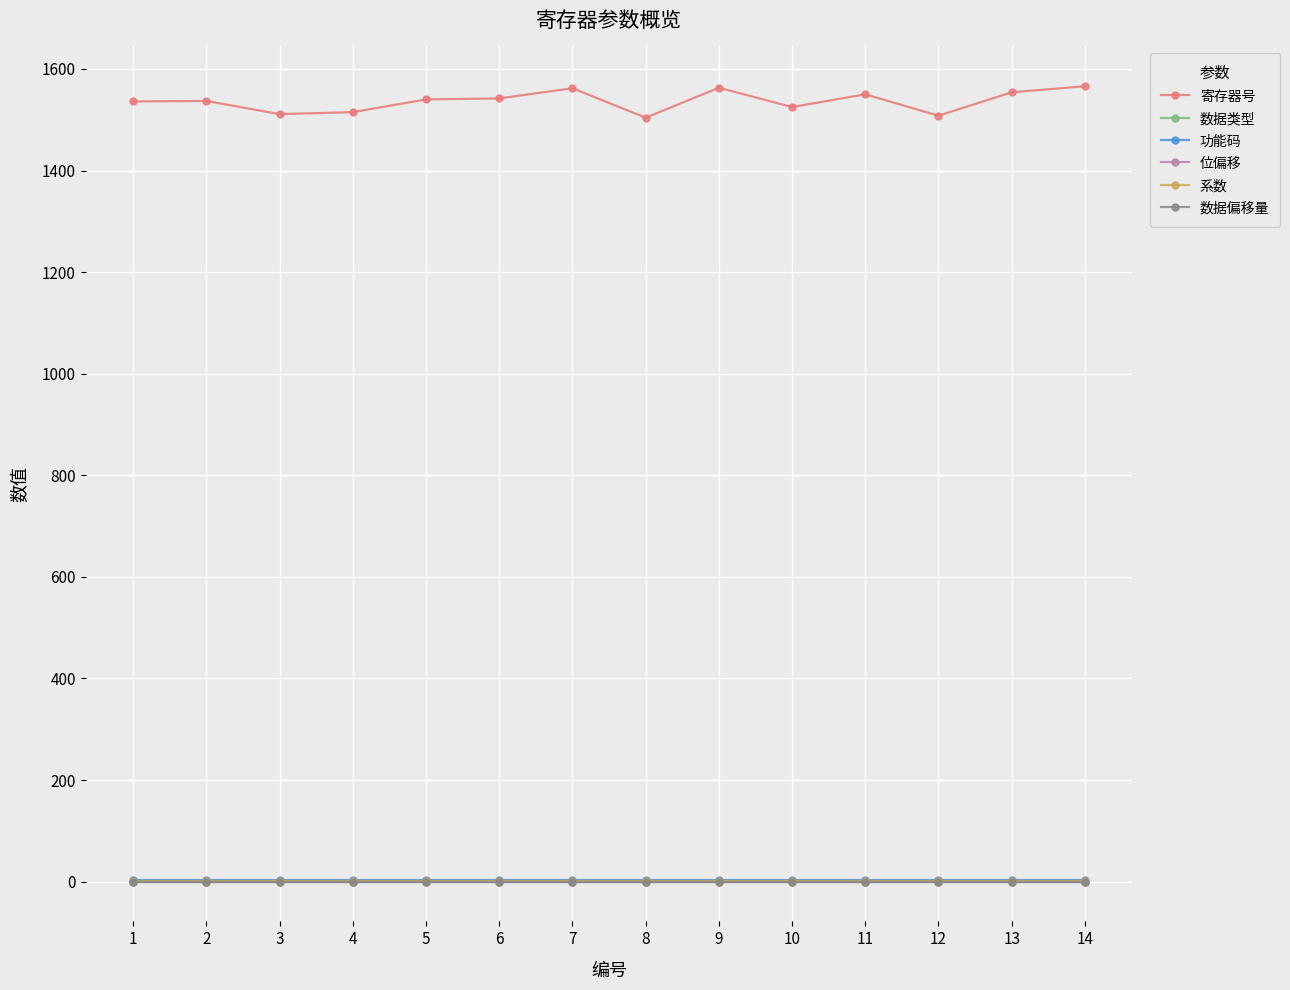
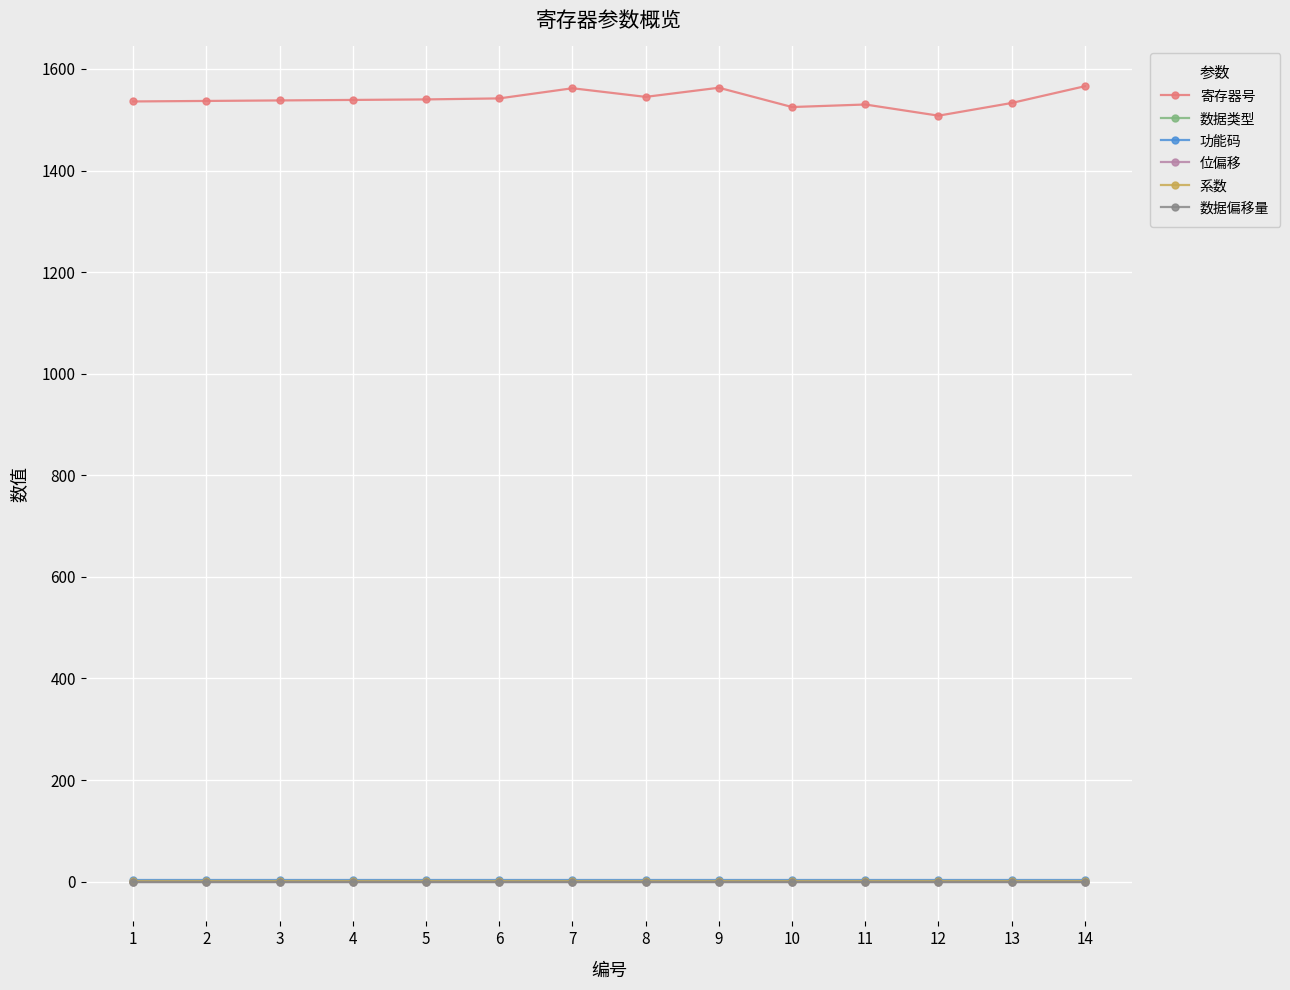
  {
    "寄存器号": {
      "1": 1540,
      "2": 1540,
-     "3": 1510,
-     "4": 1520,
+     "3": 1540,
+     "4": 1540,
      "5": 1540,
      "6": 1540,
      "7": 1560,
-     "8": 1500,
+     "8": 1550,
      "9": 1560,
      "10": 1530,
-     "11": 1550,
+     "11": 1530,
      "12": 1510,
-     "13": 1550,
+     "13": 1530,
      "14": 1570
    }
  }
